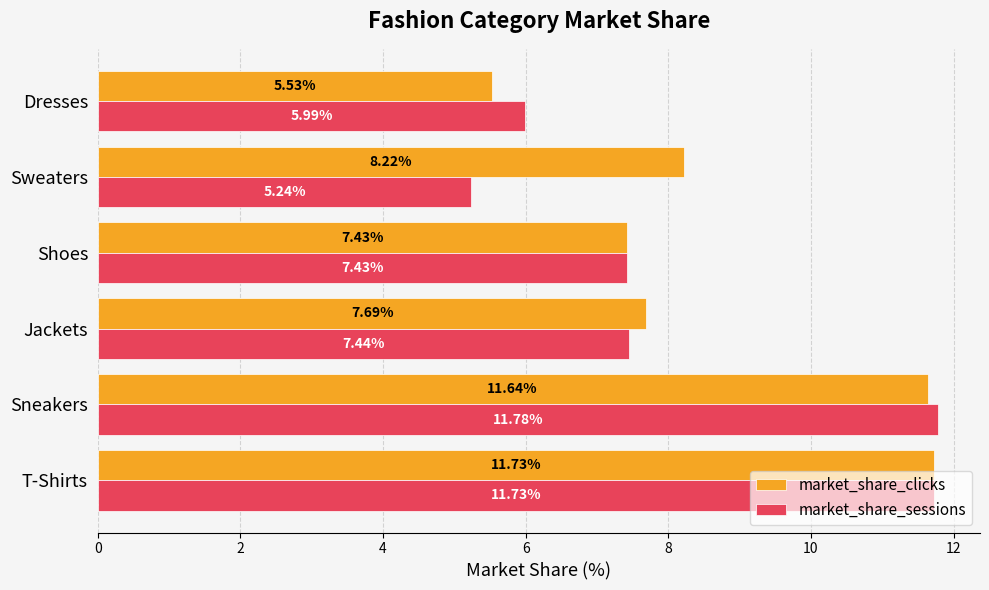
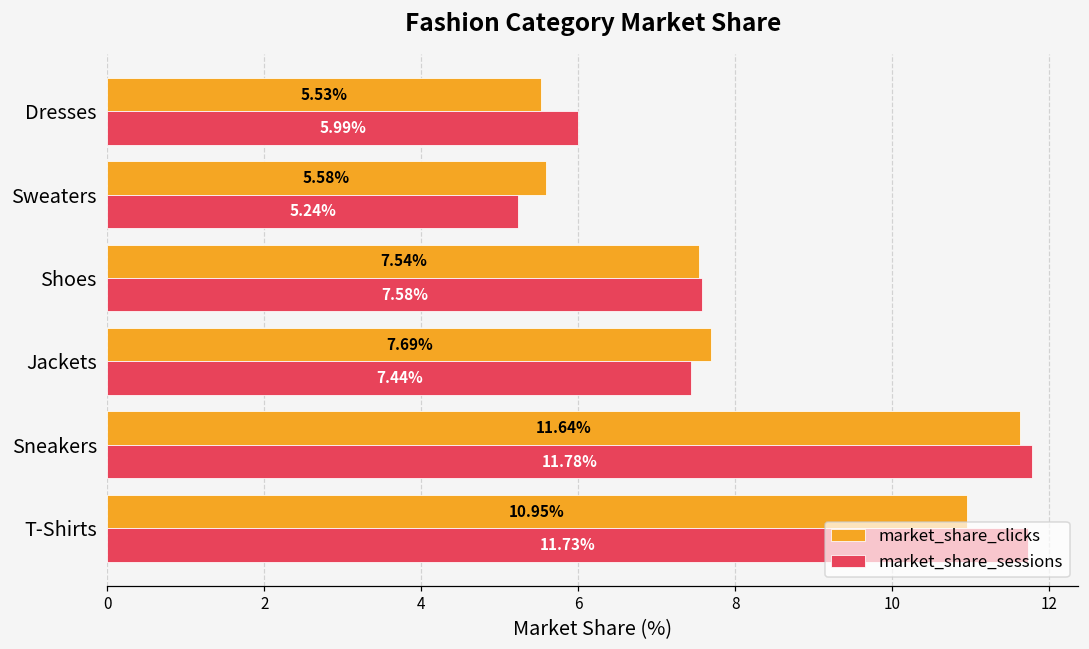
  {
    "market_share_clicks": {
      "Dresses": "5.53%",
-     "Sweaters": "8.22%",
-     "Shoes": "7.43%",
+     "Sweaters": "5.58%",
+     "Shoes": "7.54%",
      "Jackets": "7.69%",
      "Sneakers": "11.64%",
-     "T-Shirts": "11.73%"
+     "T-Shirts": "10.95%"
    },
    "market_share_sessions": {
      "Dresses": "5.99%",
      "Sweaters": "5.24%",
-     "Shoes": "7.43%",
+     "Shoes": "7.58%",
      "Jackets": "7.44%",
      "Sneakers": "11.78%"
    }
  }
